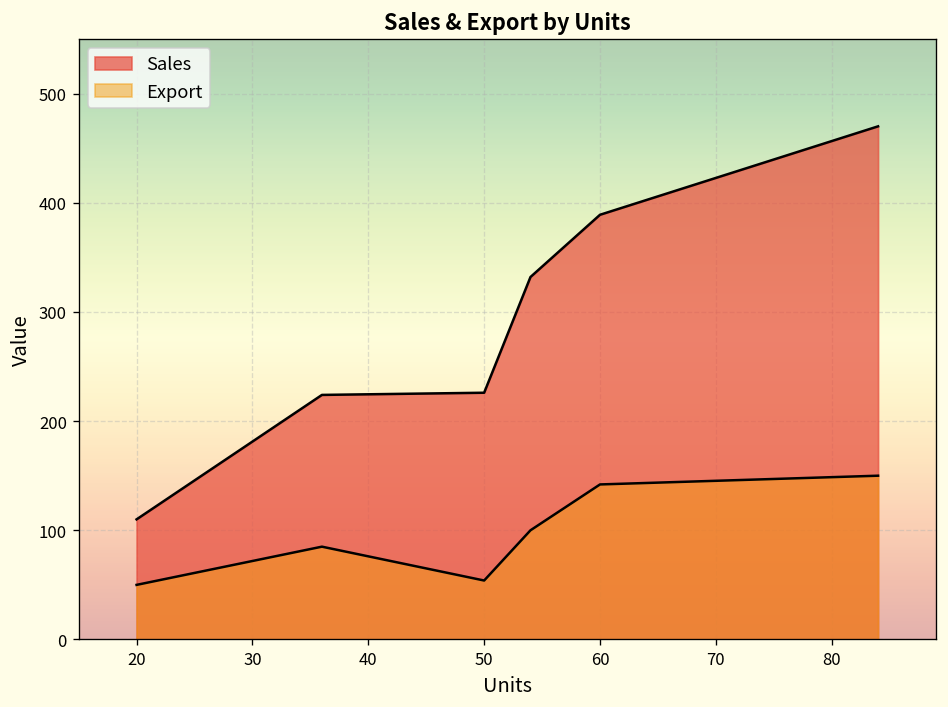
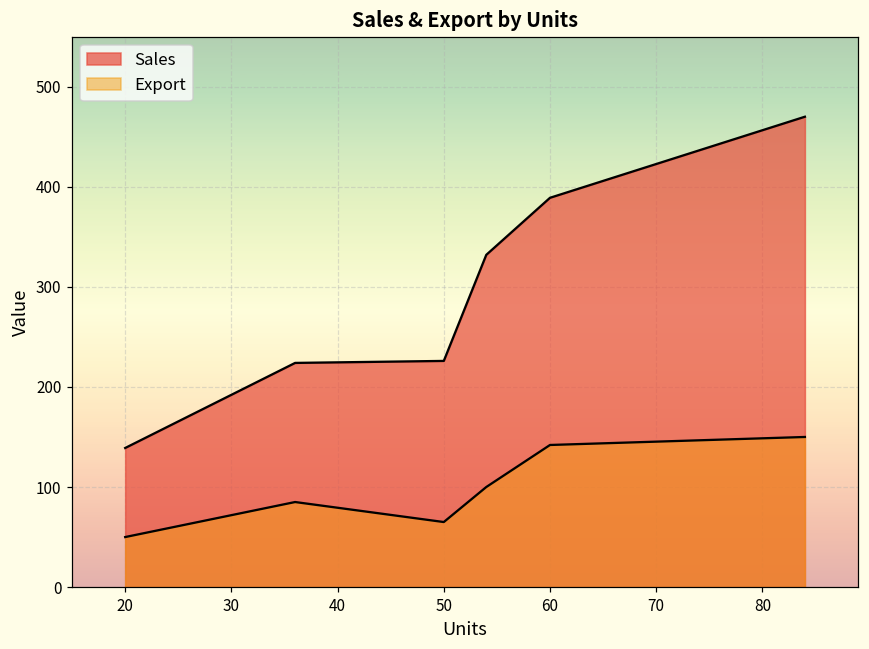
  {
    "Sales": {
-     "20": 110,
+     "20": 140,
      "50": 230,
      "60": 390
    },
    "Export": {
      "20": 50,
-     "50": 50,
+     "50": 70,
      "60": 140
    }
  }
